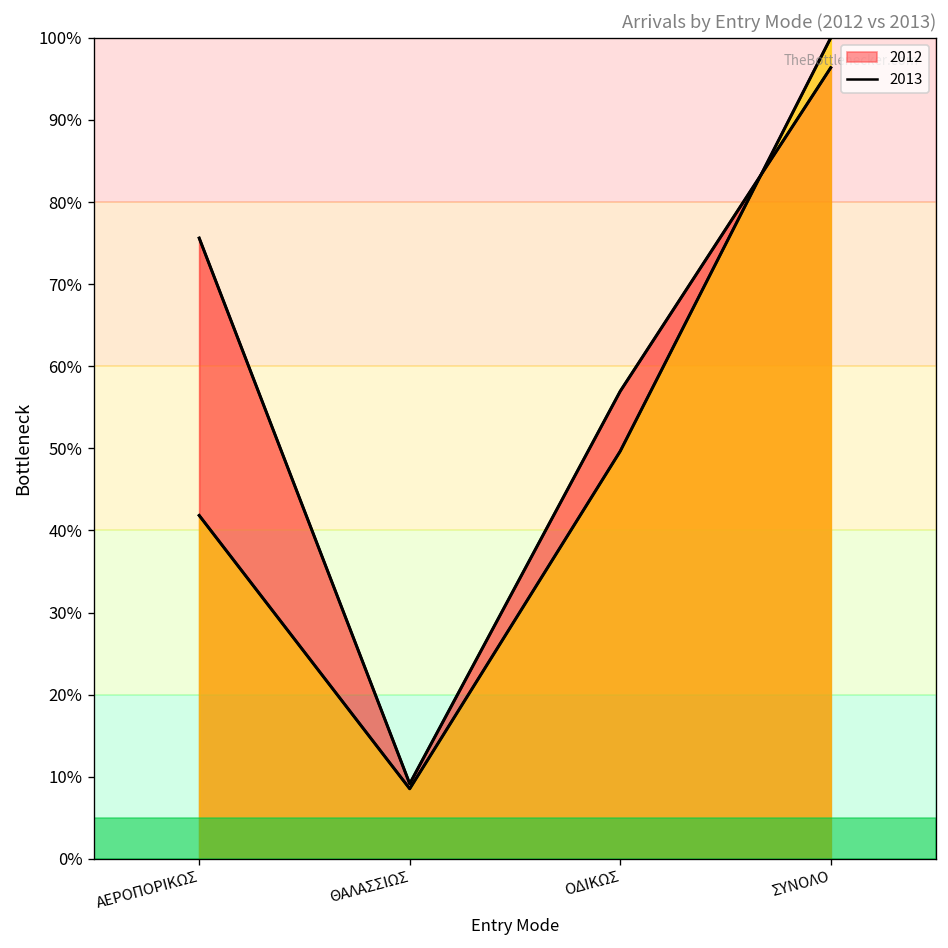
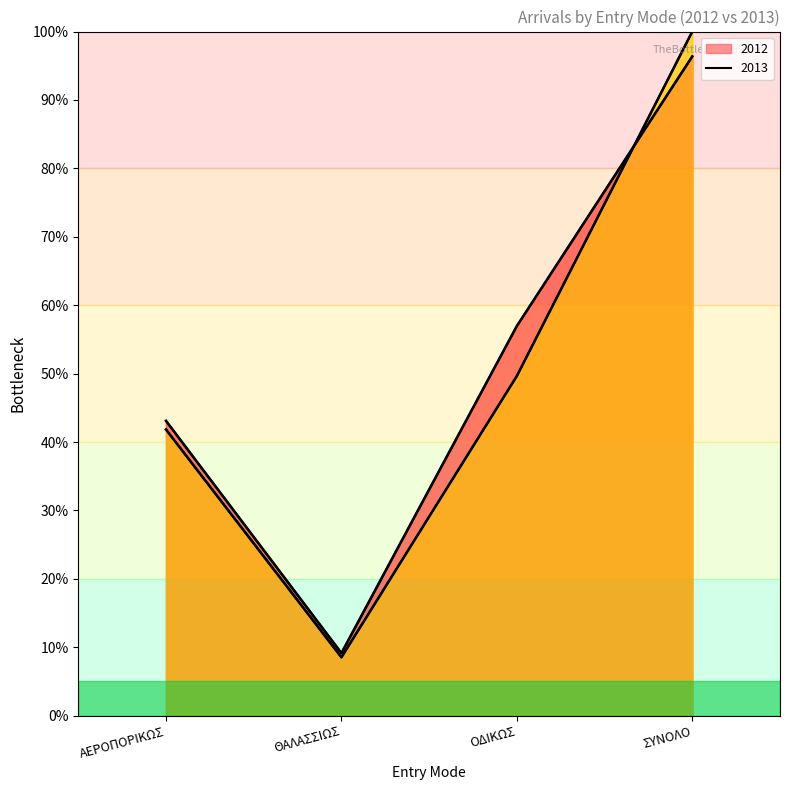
  {
    "2012": {
-     "ΑΕΡΟΠΟΡΙΚΩΣ": "76%",
+     "ΑΕΡΟΠΟΡΙΚΩΣ": "43%",
      "ΘΑΛΑΣΣΙΩΣ": "9%",
      "ΟΔΙΚΩΣ": "57%",
      "ΣΥΝΟΛΟ": "96%"
    }
  }
